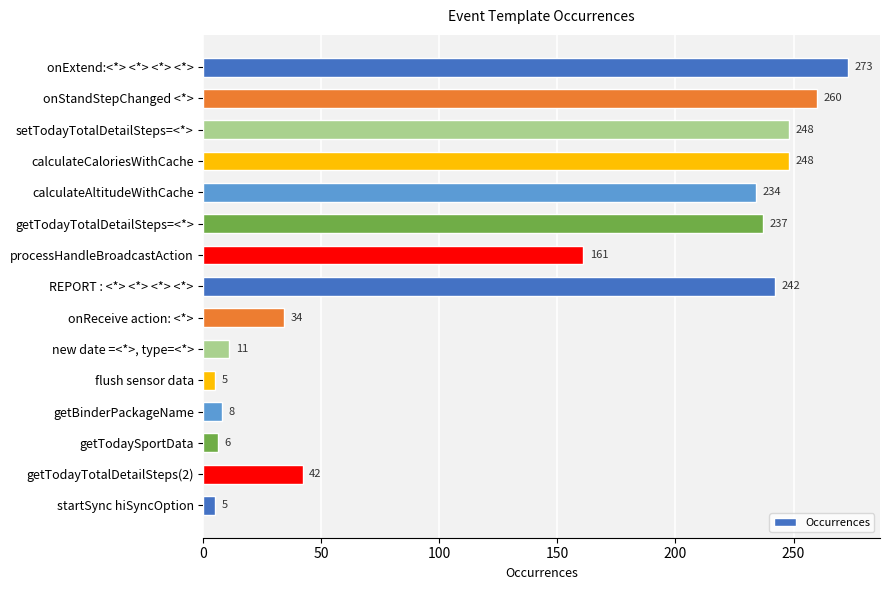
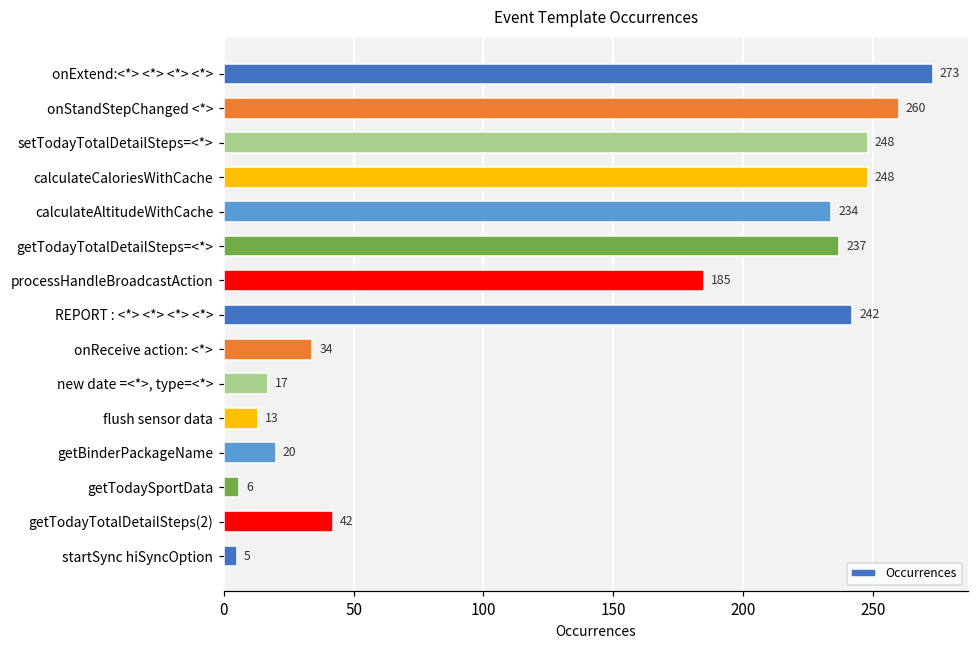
  {
    "onExtend:<*> <*> <*> <*>": 273,
    "onStandStepChanged <*>": 260,
    "setTodayTotalDetailSteps=<*>": 248,
    "calculateCaloriesWithCache": 248,
    "calculateAltitudeWithCache": 234,
    "getTodayTotalDetailSteps=<*>": 237,
-   "processHandleBroadcastAction": 161,
+   "processHandleBroadcastAction": 185,
    "REPORT : <*> <*> <*> <*>": 242,
    "onReceive action: <*>": 34,
-   "new date =<*>, type=<*>": 11,
-   "flush sensor data": 5,
-   "getBinderPackageName": 8,
+   "new date =<*>, type=<*>": 17,
+   "flush sensor data": 13,
+   "getBinderPackageName": 20,
    "getTodaySportData": 6,
    "getTodayTotalDetailSteps(2)": 42,
    "startSync hiSyncOption": 5
  }
